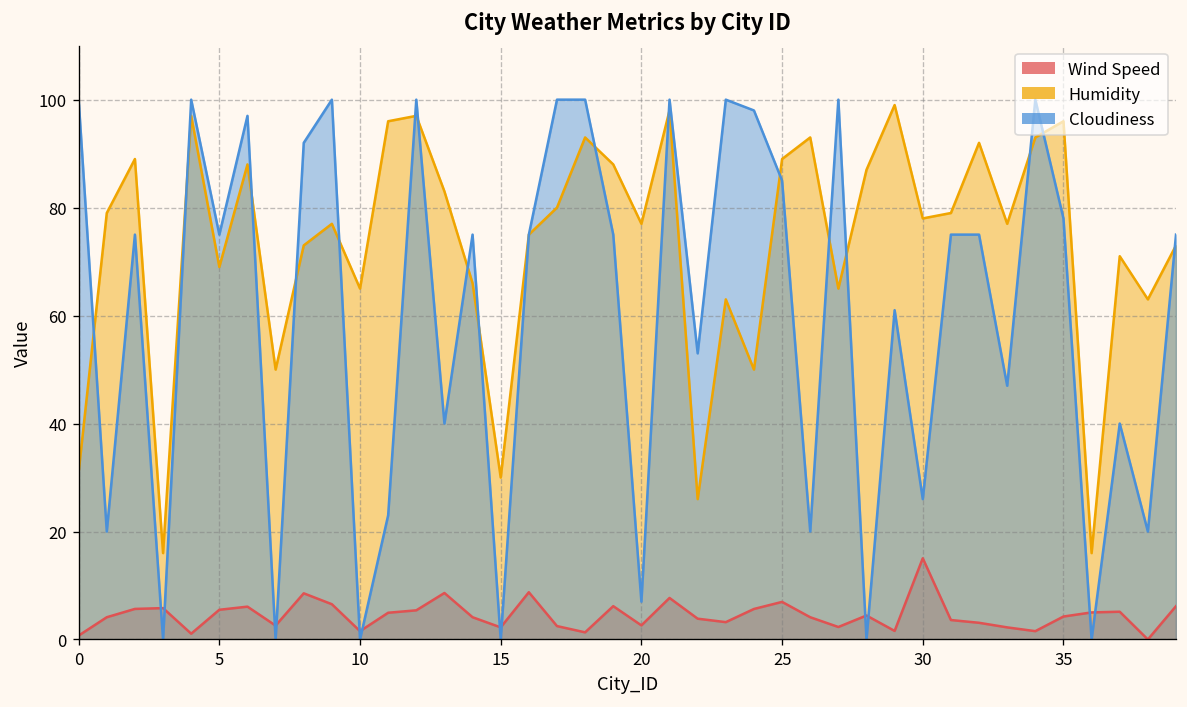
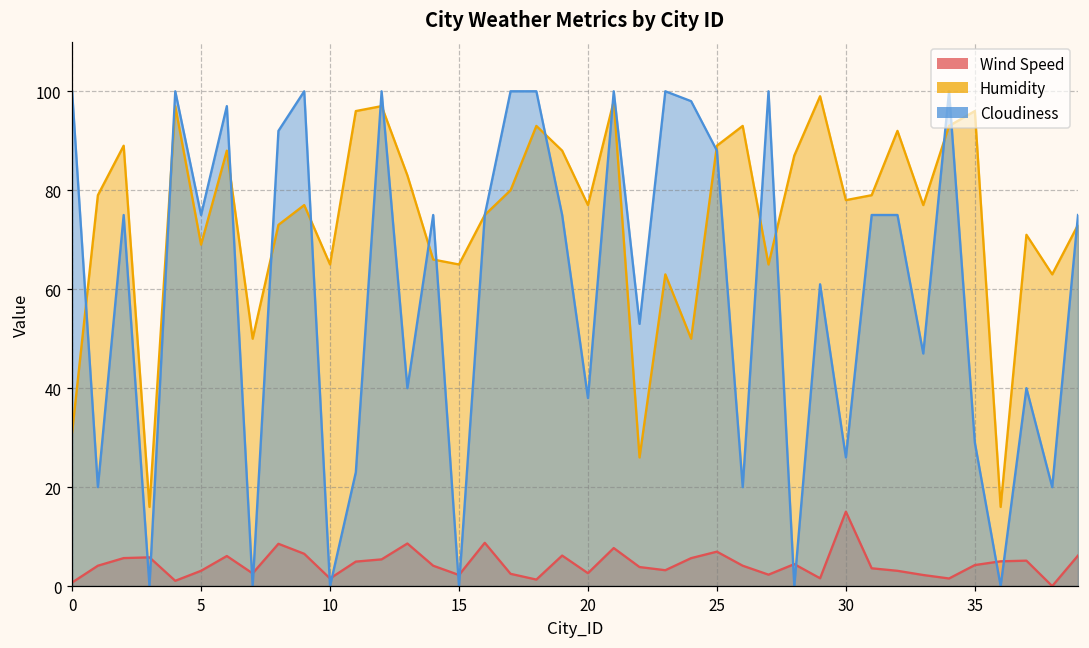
  {
    "Wind Speed": {
      "0": 1,
-     "5": 6,
+     "5": 3,
      "10": 2,
      "15": 2,
      "20": 3,
      "25": 7,
      "30": 15,
      "35": 4
    },
    "Humidity": {
      "0": 31,
      "5": 69,
      "10": 65,
-     "15": 30,
+     "15": 65,
      "20": 77,
      "25": 89,
      "30": 78
    },
    "Cloudiness": {
      "0": 100,
      "5": 75,
      "10": 0,
      "15": 0,
-     "20": 7,
-     "25": 85,
+     "20": 38,
+     "25": 88,
      "30": 26,
-     "35": 78
+     "35": 29
    }
  }
